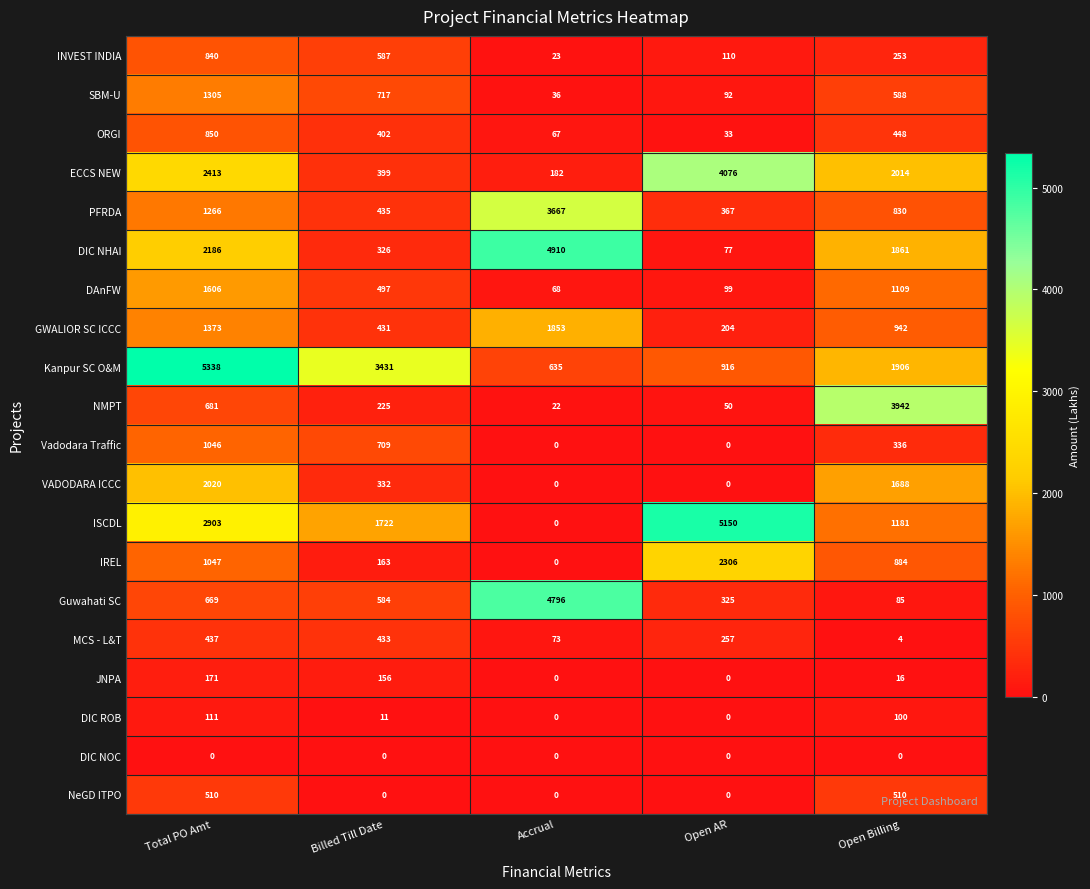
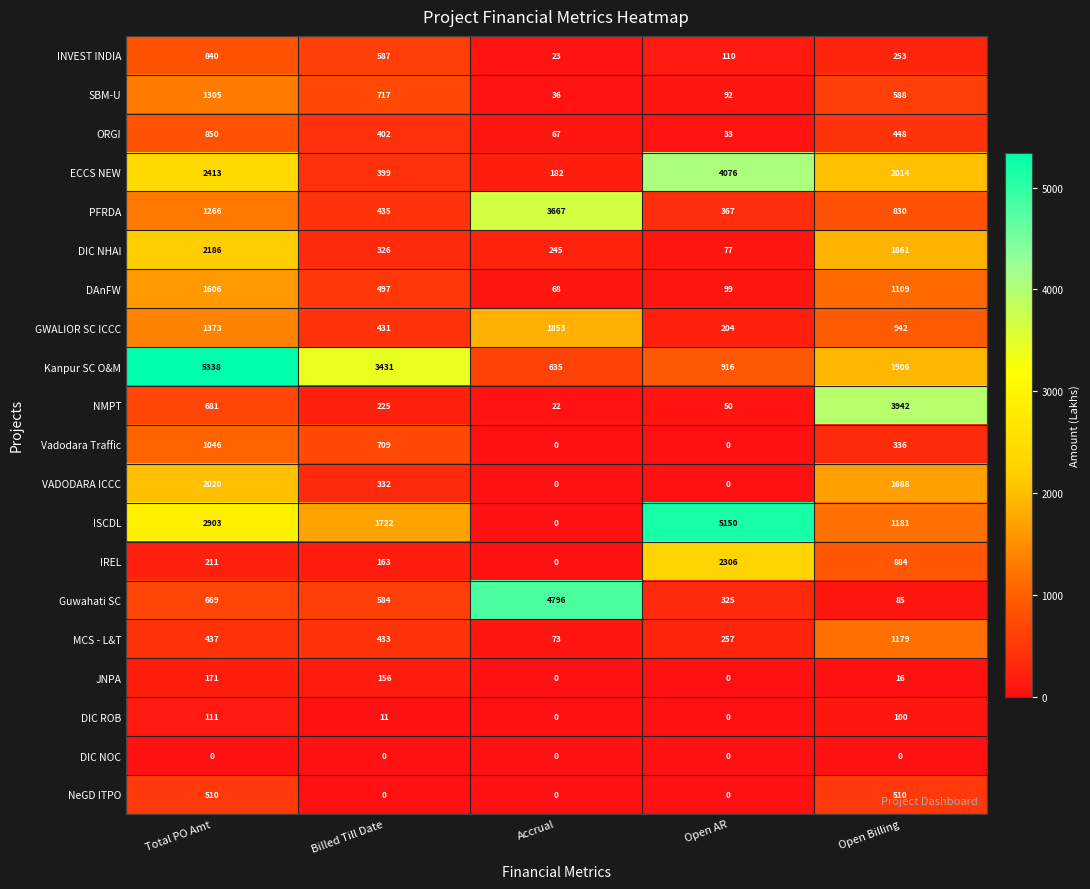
  {
    "INVEST INDIA": {
      "Total PO Amt": 840,
      "Billed Till Date": 587,
      "Accrual": 23,
      "Open AR": 110,
      "Open Billing": 253
    },
    "SBM-U": {
      "Total PO Amt": 1305,
      "Billed Till Date": 717,
      "Accrual": 36,
      "Open AR": 92,
      "Open Billing": 588
    },
    "ORGI": {
      "Total PO Amt": 850,
      "Billed Till Date": 402,
      "Accrual": 67,
      "Open AR": 33,
      "Open Billing": 448
    },
    "ECCS NEW": {
      "Total PO Amt": 2413,
      "Billed Till Date": 399,
      "Accrual": 182,
      "Open AR": 4076,
      "Open Billing": 2014
    },
    "PFRDA": {
      "Total PO Amt": 1266,
      "Billed Till Date": 435,
      "Accrual": 3667,
      "Open AR": 367,
      "Open Billing": 830
    },
    "DIC NHAI": {
      "Total PO Amt": 2186,
      "Billed Till Date": 326,
-     "Accrual": 4910,
+     "Accrual": 245,
      "Open AR": 77,
      "Open Billing": 1861
    },
    "DAnFW": {
      "Total PO Amt": 1606,
      "Billed Till Date": 497,
      "Accrual": 68,
      "Open AR": 99,
      "Open Billing": 1109
    },
    "GWALIOR SC ICCC": {
      "Total PO Amt": 1373,
      "Billed Till Date": 431,
      "Accrual": 1853,
      "Open AR": 204,
      "Open Billing": 942
    },
    "Kanpur SC O&M": {
      "Total PO Amt": 5338,
      "Billed Till Date": 3431,
      "Accrual": 635,
      "Open AR": 916,
      "Open Billing": 1906
    },
    "NMPT": {
      "Total PO Amt": 681,
      "Billed Till Date": 225,
      "Accrual": 22,
      "Open AR": 50,
      "Open Billing": 3942
    },
    "Vadodara Traffic": {
      "Total PO Amt": 1046,
      "Billed Till Date": 709,
      "Accrual": 0,
      "Open AR": 0,
      "Open Billing": 336
    },
    "VADODARA ICCC": {
      "Total PO Amt": 2020,
      "Billed Till Date": 332,
      "Accrual": 0,
      "Open AR": 0,
      "Open Billing": 1688
    },
    "ISCDL": {
      "Total PO Amt": 2903,
      "Billed Till Date": 1722,
      "Accrual": 0,
      "Open AR": 5150,
      "Open Billing": 1181
    },
    "IREL": {
-     "Total PO Amt": 1047,
+     "Total PO Amt": 211,
      "Billed Till Date": 163,
      "Accrual": 0,
      "Open AR": 2306,
      "Open Billing": 884
    },
    "Guwahati SC": {
      "Total PO Amt": 669,
      "Billed Till Date": 584,
      "Accrual": 4796,
      "Open AR": 325,
      "Open Billing": 85
    },
    "MCS - L&T": {
      "Total PO Amt": 437,
      "Billed Till Date": 433,
      "Accrual": 73,
      "Open AR": 257,
-     "Open Billing": 4
+     "Open Billing": 1179
    },
    "JNPA": {
      "Total PO Amt": 171,
      "Billed Till Date": 156,
      "Accrual": 0,
      "Open AR": 0,
      "Open Billing": 16
    },
    "DIC ROB": {
      "Total PO Amt": 111,
      "Billed Till Date": 11,
      "Accrual": 0,
      "Open AR": 0,
      "Open Billing": 100
    },
    "DIC NOC": {
      "Total PO Amt": 0,
      "Billed Till Date": 0,
      "Accrual": 0,
      "Open AR": 0,
      "Open Billing": 0
    },
    "NeGD ITPO": {
      "Total PO Amt": 510,
      "Billed Till Date": 0,
      "Accrual": 0,
      "Open AR": 0
    }
  }
